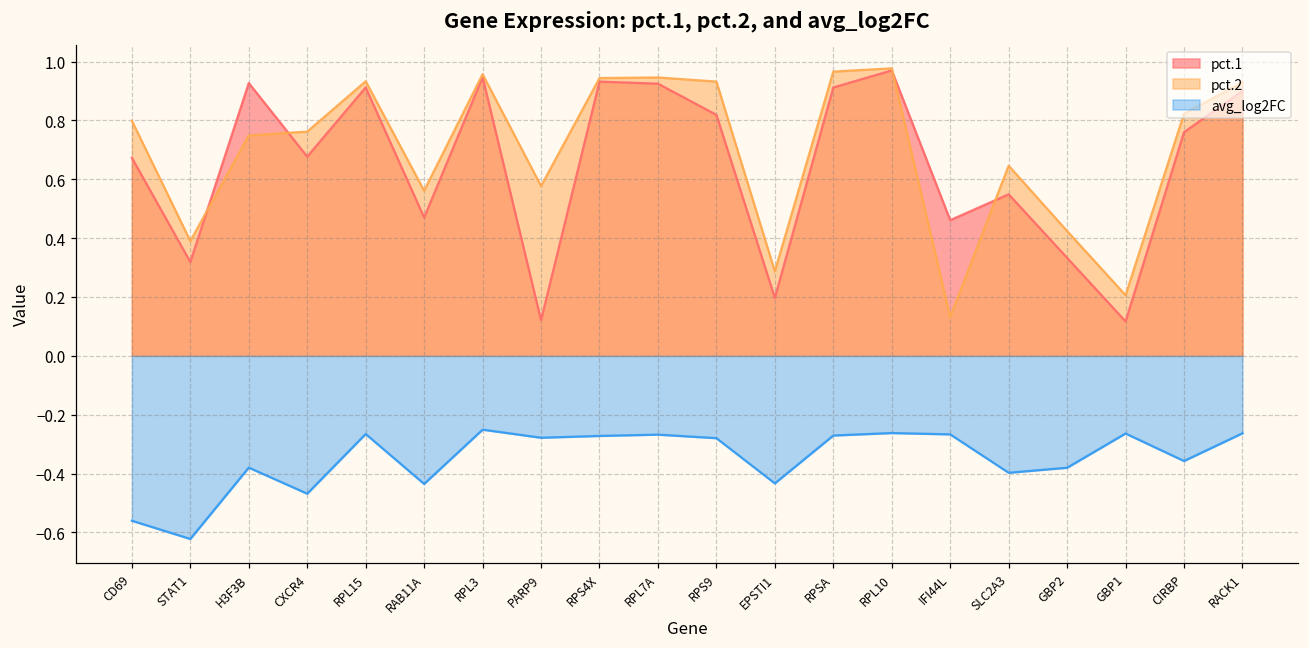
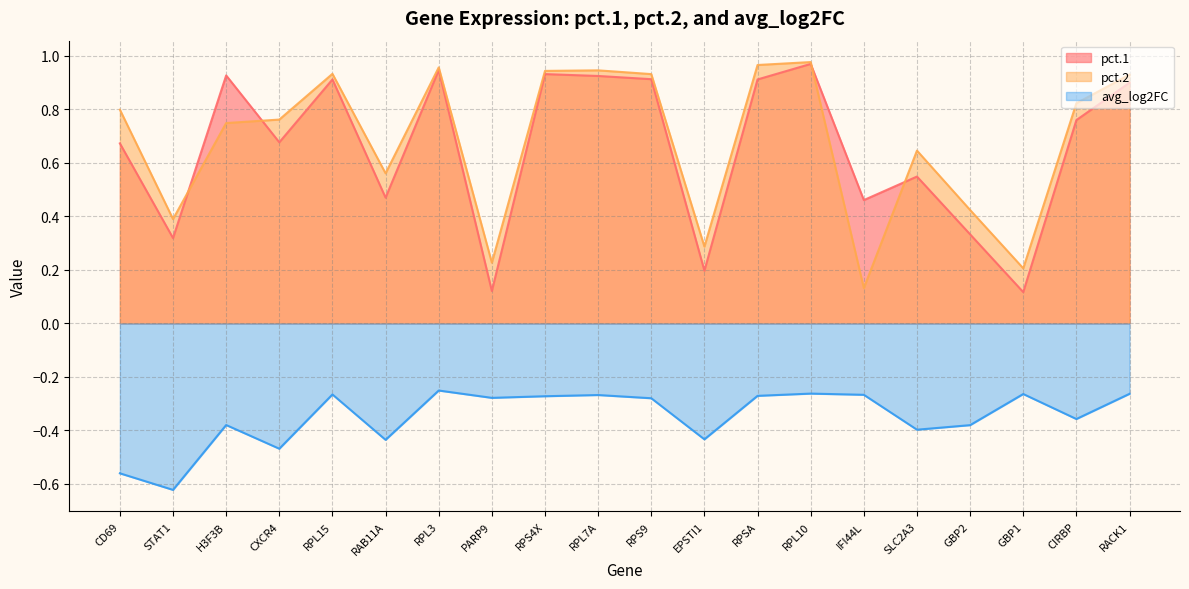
  {
    "pct.1": {
      "CD69": 0.67,
      "STAT1": 0.32,
      "H3F3B": 0.93,
      "CXCR4": 0.68,
      "RPL15": 0.91,
      "RAB11A": 0.47,
      "RPL3": 0.95,
      "PARP9": 0.12,
      "RPS4X": 0.93,
      "RPL7A": 0.93,
-     "RPS9": 0.82,
+     "RPS9": 0.91,
      "EPSTI1": 0.20,
      "RPSA": 0.91,
      "IFI44L": 0.46,
      "SLC2A3": 0.55,
      "GBP2": 0.33,
      "GBP1": 0.12,
      "CIRBP": 0.76
    },
    "pct.2": {
      "CD69": 0.80,
      "STAT1": 0.39,
      "H3F3B": 0.75,
      "CXCR4": 0.76,
      "RPL15": 0.93,
      "RAB11A": 0.56,
      "RPL3": 0.96,
-     "PARP9": 0.58,
+     "PARP9": 0.23,
      "RPS4X": 0.94,
      "RPL7A": 0.95,
      "RPS9": 0.93,
      "EPSTI1": 0.29,
      "RPSA": 0.97,
      "IFI44L": 0.13,
      "SLC2A3": 0.65,
      "GBP2": 0.42,
      "GBP1": 0.21
    }
  }
